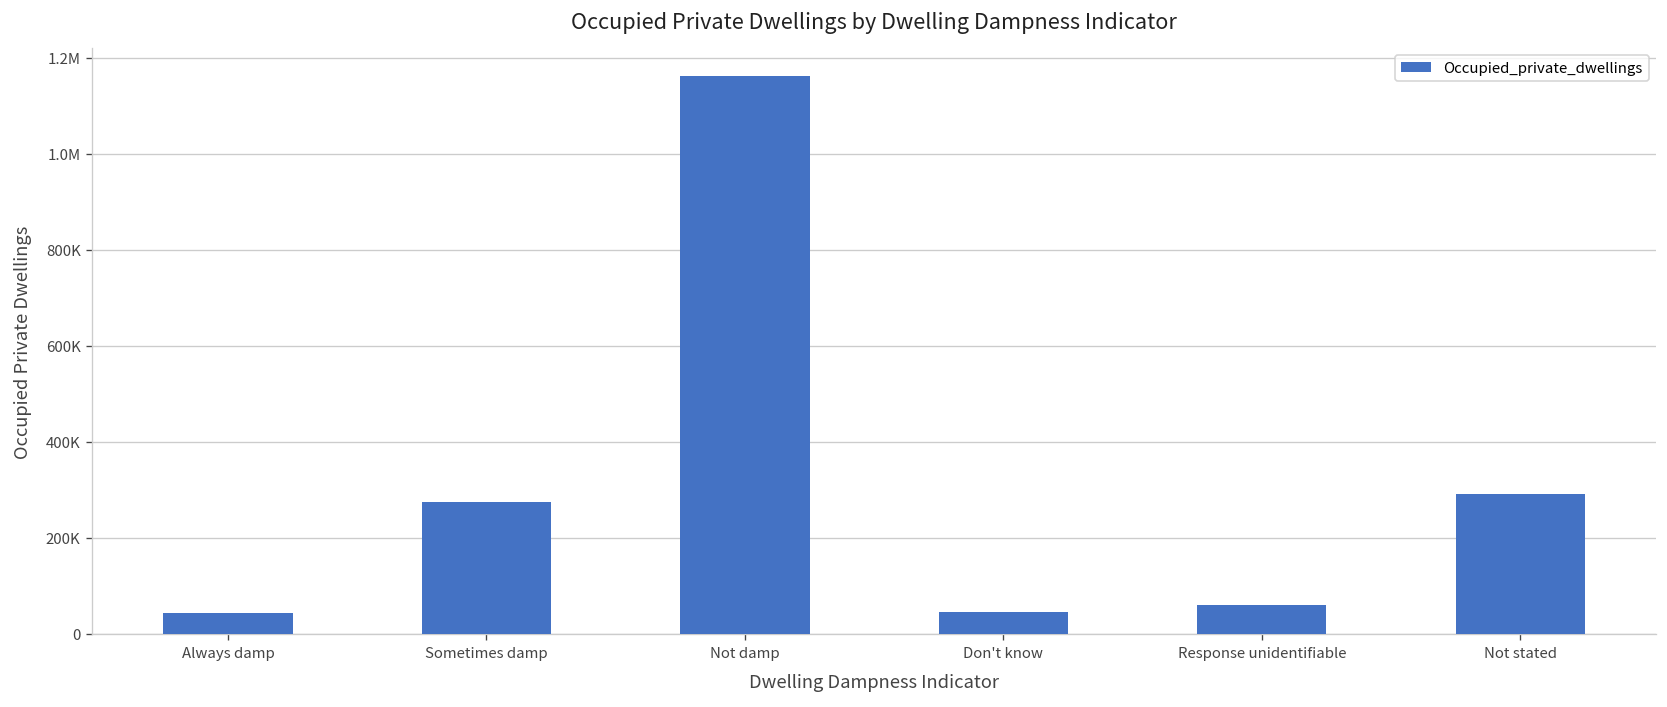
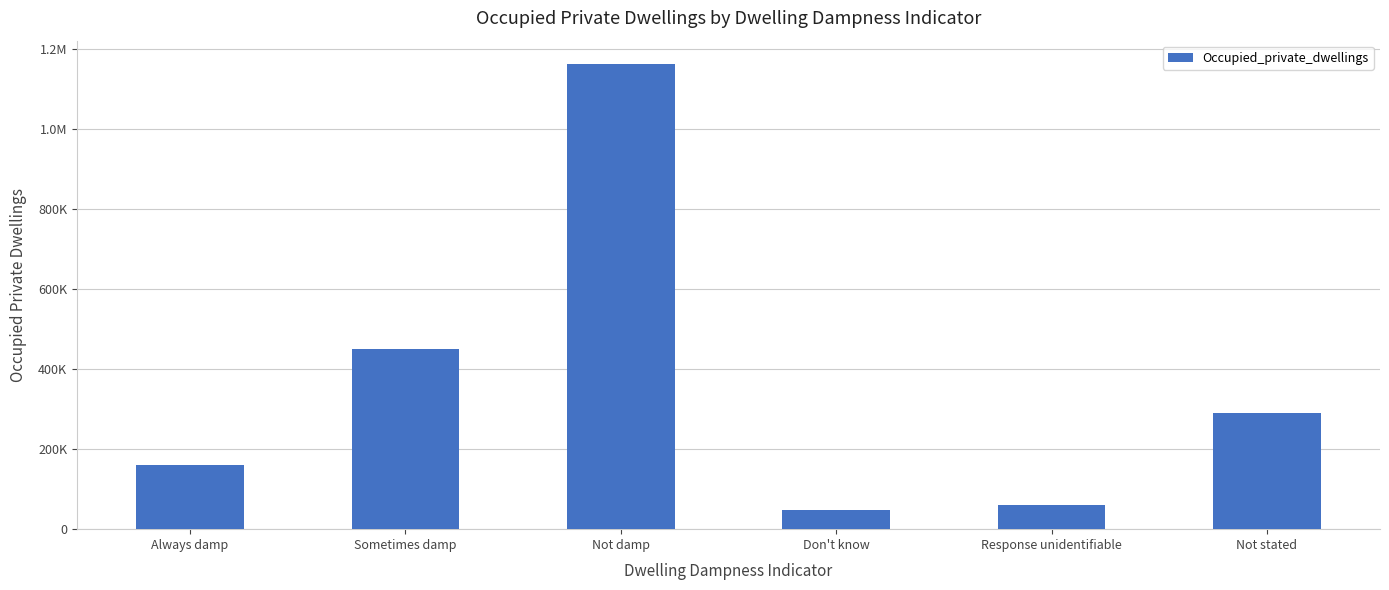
  {
-   "Always damp": 40000,
-   "Sometimes damp": 270000,
+   "Always damp": 160000,
+   "Sometimes damp": 450000,
    "Not damp": 1160000,
    "Don't know": 50000,
    "Response unidentifiable": 60000,
    "Not stated": 290000
  }
